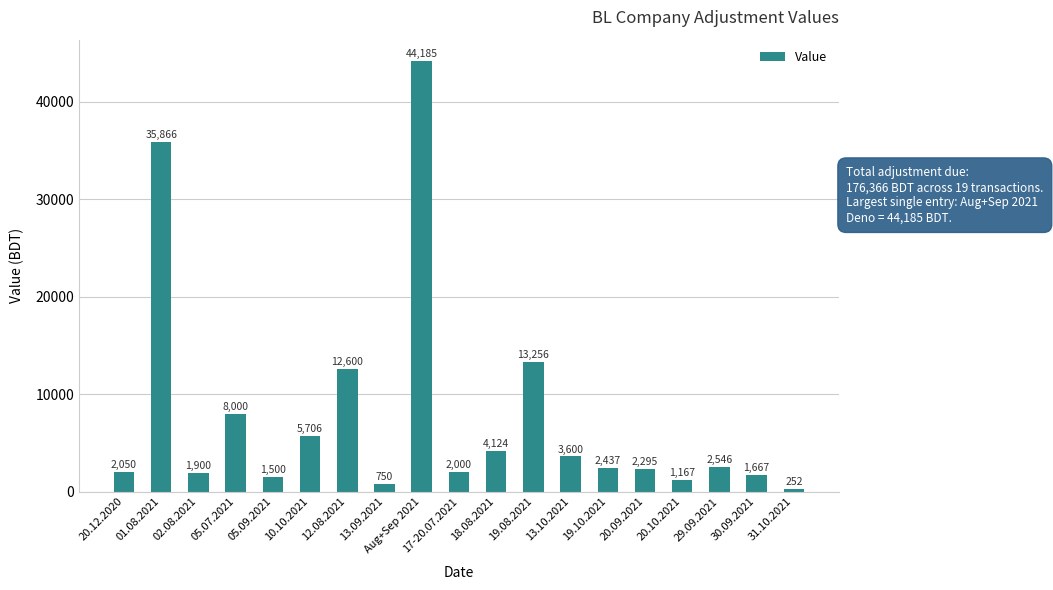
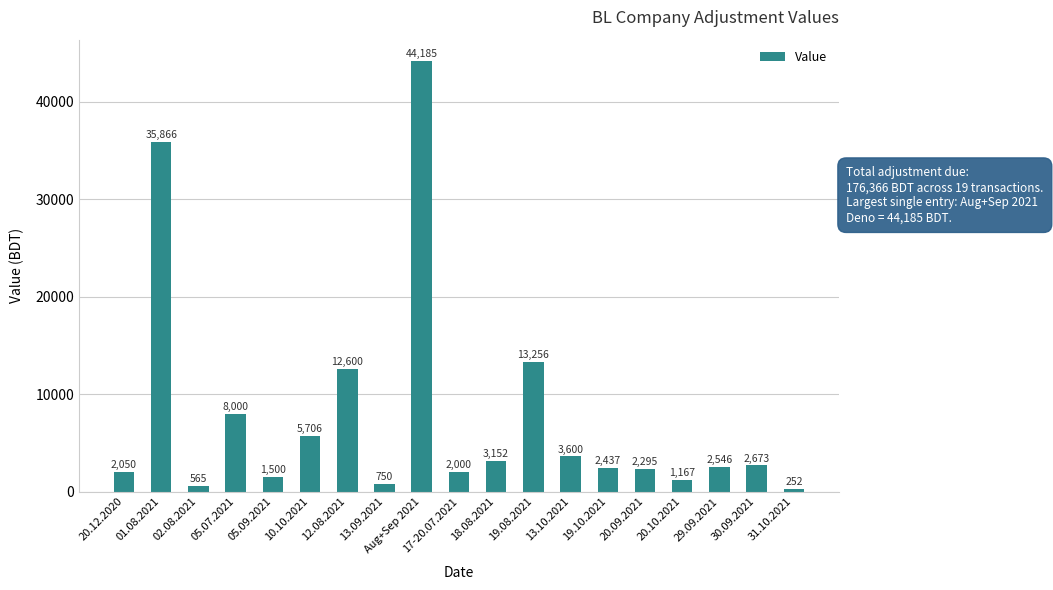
  {
    "20.12.2020": "2,050",
    "01.08.2021": "35,866",
-   "02.08.2021": "1,900",
+   "02.08.2021": "565",
    "05.07.2021": "8,000",
    "05.09.2021": "1,500",
    "10.10.2021": "5,706",
    "12.08.2021": "12,600",
    "13.09.2021": "750",
    "Aug+Sep 2021": "44,185",
    "17-20.07.2021": "2,000",
-   "18.08.2021": "4,124",
+   "18.08.2021": "3,152",
    "19.08.2021": "13,256",
    "13.10.2021": "3,600",
    "19.10.2021": "2,437",
    "20.09.2021": "2,295",
    "20.10.2021": "1,167",
    "29.09.2021": "2,546",
-   "30.09.2021": "1,667",
+   "30.09.2021": "2,673",
    "31.10.2021": "252"
  }
